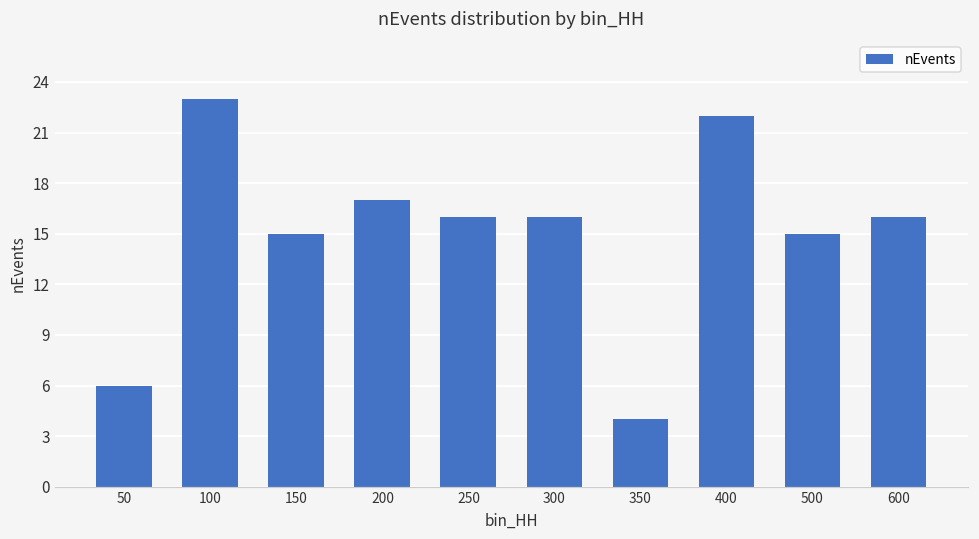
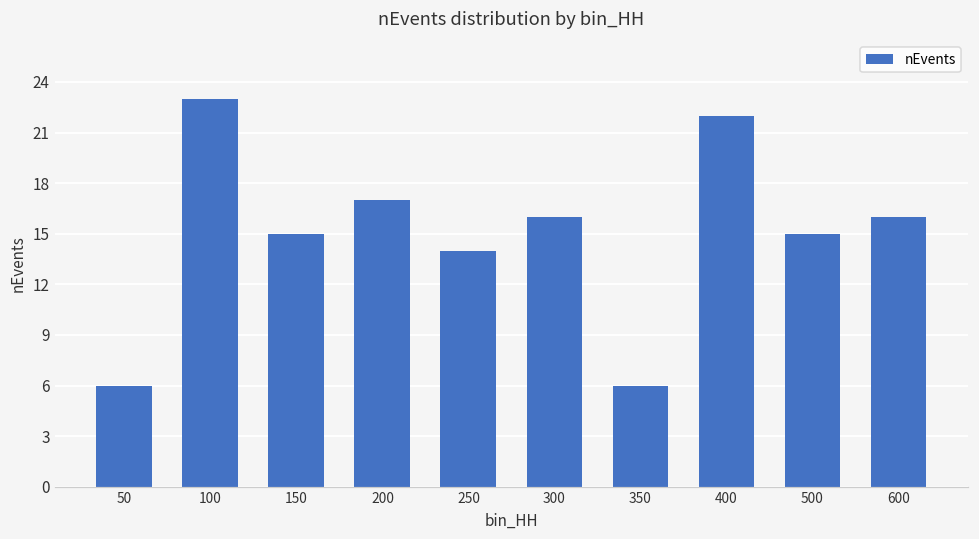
  {
    "50": 6,
    "100": 23,
    "150": 15,
    "200": 17,
-   "250": 16,
+   "250": 14,
    "300": 16,
-   "350": 4,
+   "350": 6,
    "400": 22,
    "500": 15,
    "600": 16
  }
